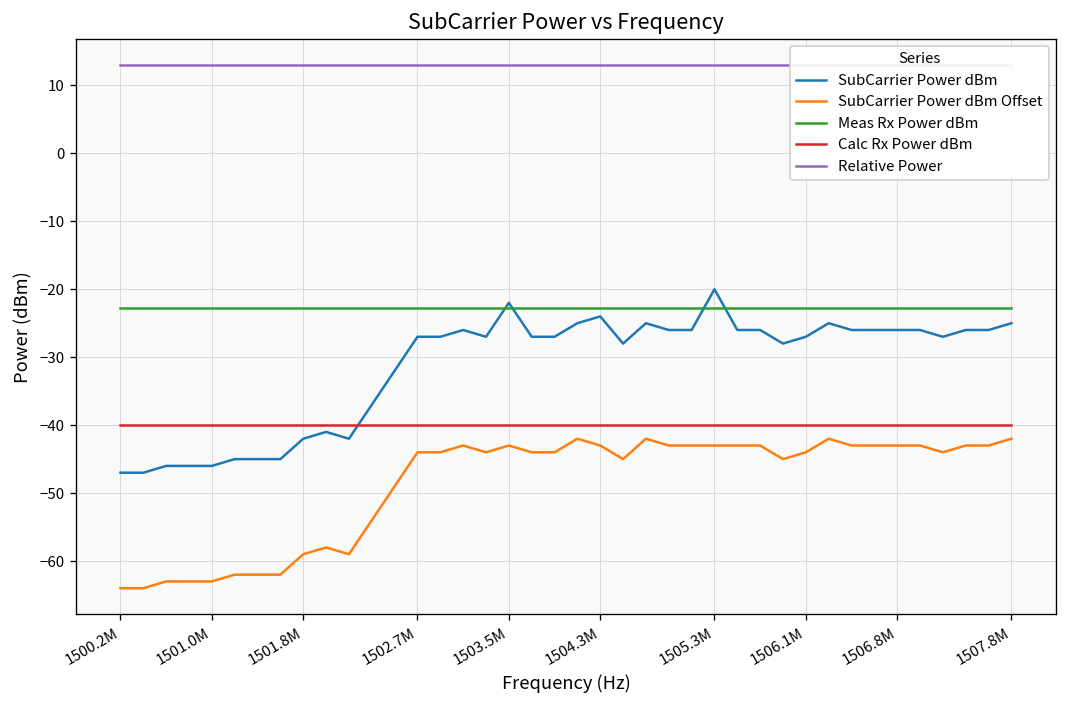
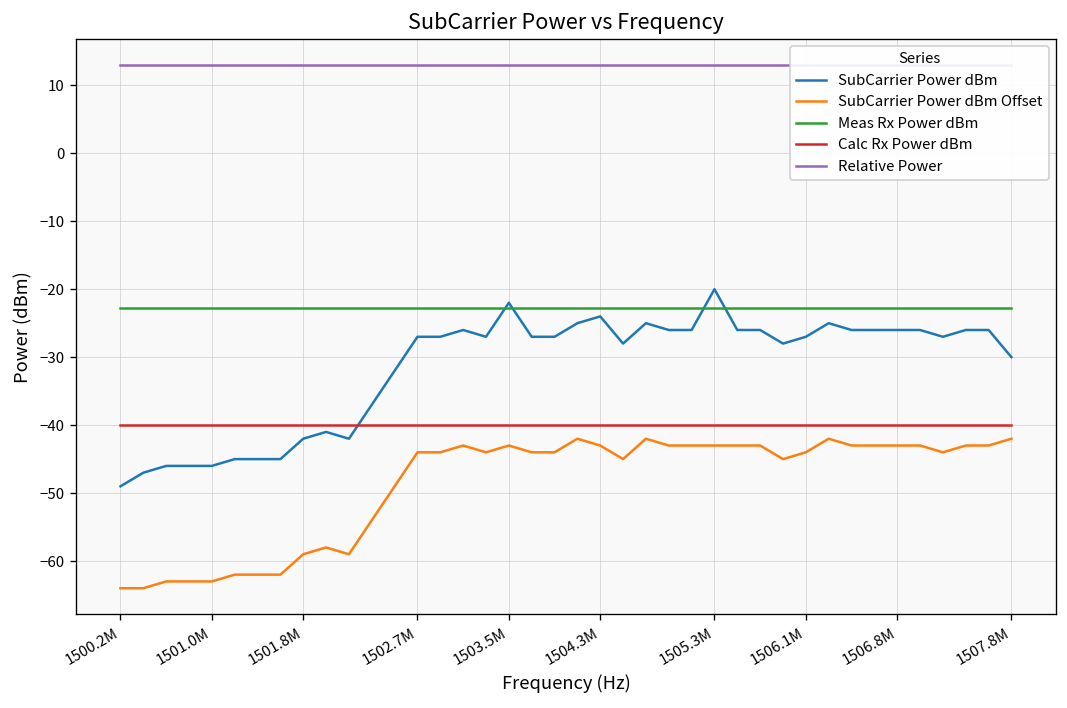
  {
    "SubCarrier Power dBm": {
-     "1500.2M": -47,
+     "1500.2M": -49,
      "1501.0M": -46,
      "1501.8M": -42,
      "1502.7M": -27,
      "1503.5M": -22,
      "1504.3M": -24,
      "1505.3M": -20,
      "1506.1M": -27,
      "1506.8M": -26,
-     "1507.8M": -25
+     "1507.8M": -30
    },
    "SubCarrier Power dBm Offset": {
      "1500.2M": -64,
      "1501.0M": -63,
      "1501.8M": -59,
      "1502.7M": -44,
      "1503.5M": -43,
      "1504.3M": -43,
      "1505.3M": -43,
      "1506.1M": -44,
      "1506.8M": -43,
      "1507.8M": -42
    },
    "Meas Rx Power dBm": {
      "1500.2M": -23,
      "1501.0M": -23,
      "1501.8M": -23,
      "1502.7M": -23,
      "1503.5M": -23,
      "1504.3M": -23,
      "1505.3M": -23,
      "1506.1M": -23,
      "1506.8M": -23,
      "1507.8M": -23
    },
    "Calc Rx Power dBm": {
      "1500.2M": -40,
      "1501.0M": -40,
      "1501.8M": -40,
      "1502.7M": -40,
      "1503.5M": -40,
      "1504.3M": -40,
      "1505.3M": -40,
      "1506.1M": -40,
      "1506.8M": -40,
      "1507.8M": -40
    },
    "Relative Power": {
      "1500.2M": 13,
      "1501.0M": 13,
      "1501.8M": 13,
      "1502.7M": 13,
      "1503.5M": 13,
      "1504.3M": 13,
      "1505.3M": 13
    }
  }
